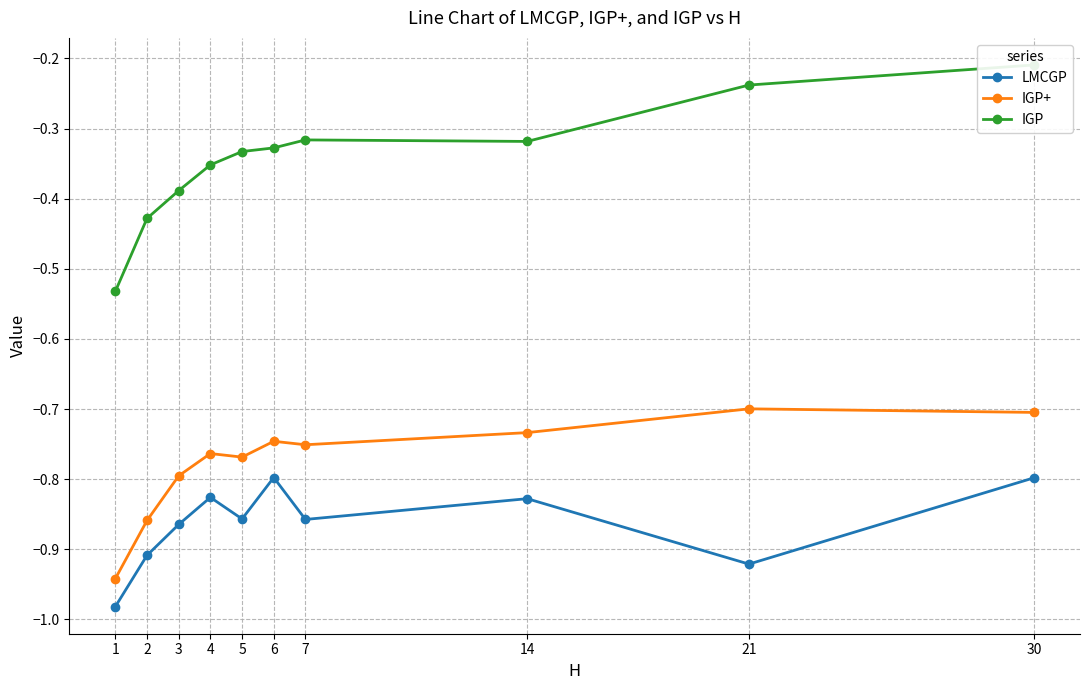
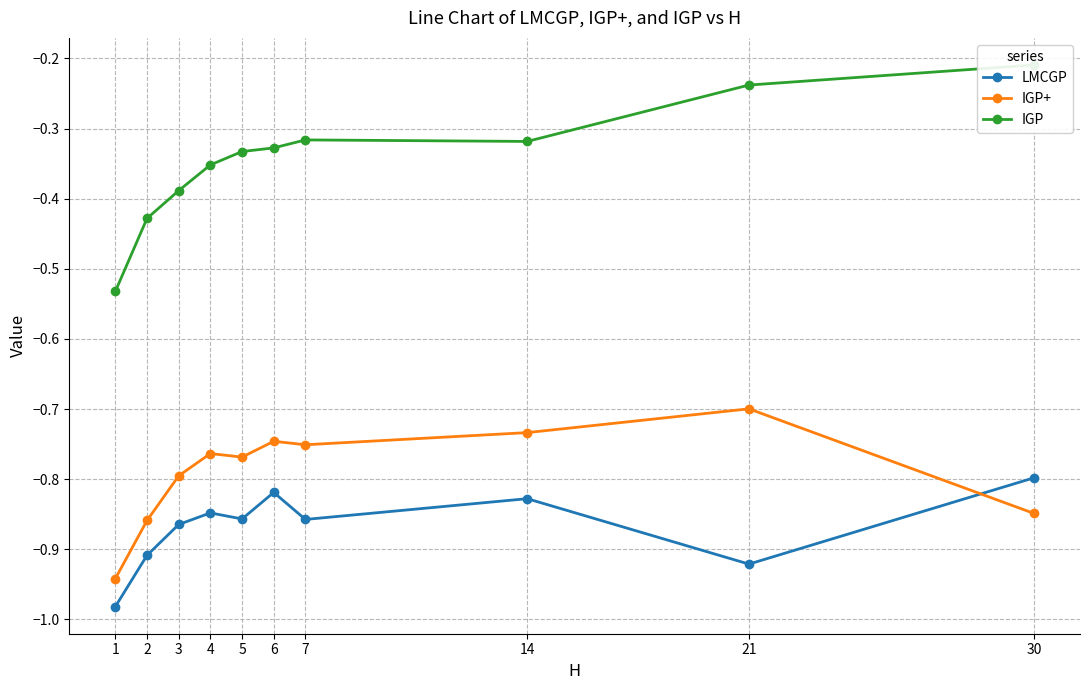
  {
    "LMCGP": {
      "1": -0.98,
      "2": -0.91,
      "3": -0.86,
-     "4": -0.83,
+     "4": -0.85,
      "5": -0.86,
-     "6": -0.80,
+     "6": -0.82,
      "7": -0.86,
      "14": -0.83,
      "21": -0.92,
      "30": -0.80
    },
    "IGP+": {
      "1": -0.94,
      "2": -0.86,
      "3": -0.80,
      "4": -0.76,
      "5": -0.77,
      "6": -0.75,
      "7": -0.75,
      "14": -0.73,
      "21": -0.70,
-     "30": -0.70
+     "30": -0.85
    },
    "IGP": {
      "1": -0.53,
      "2": -0.43,
      "3": -0.39,
      "4": -0.35,
      "5": -0.33,
      "6": -0.33,
      "7": -0.32,
      "14": -0.32,
      "21": -0.24
    }
  }
